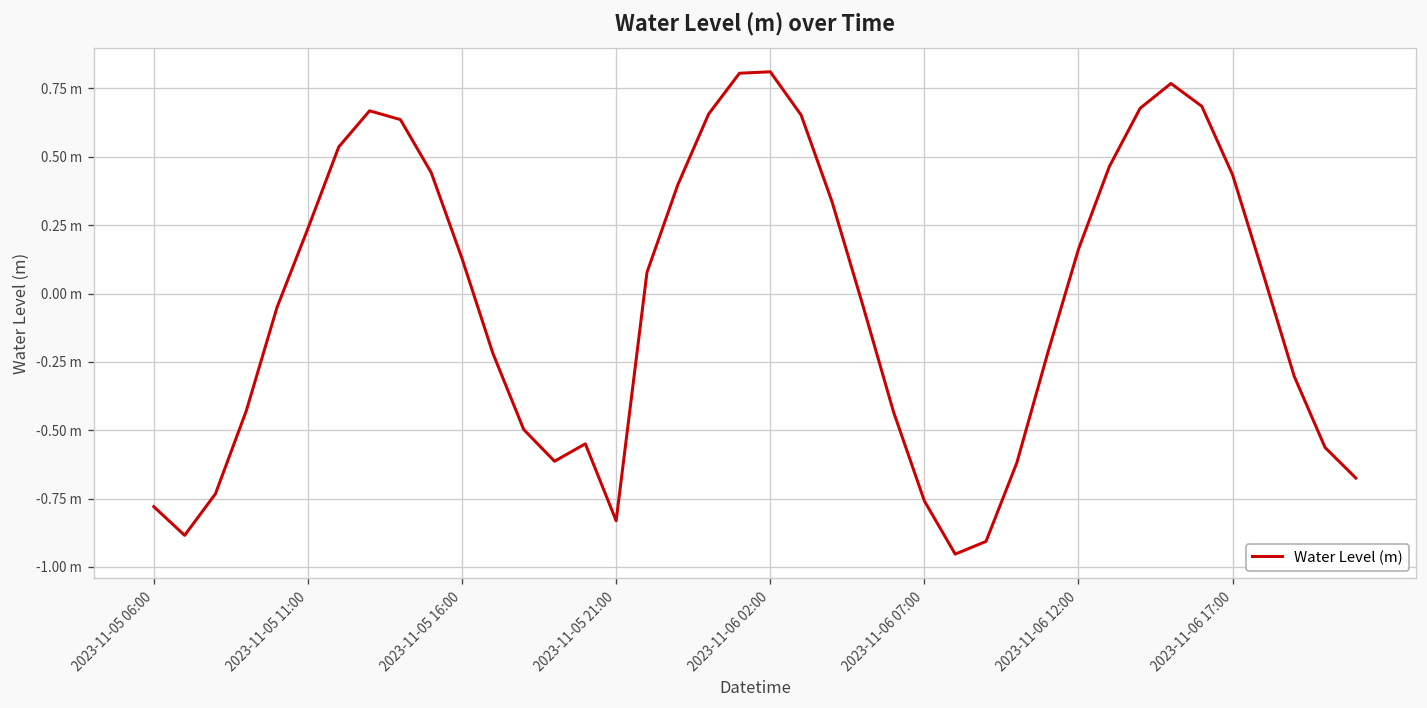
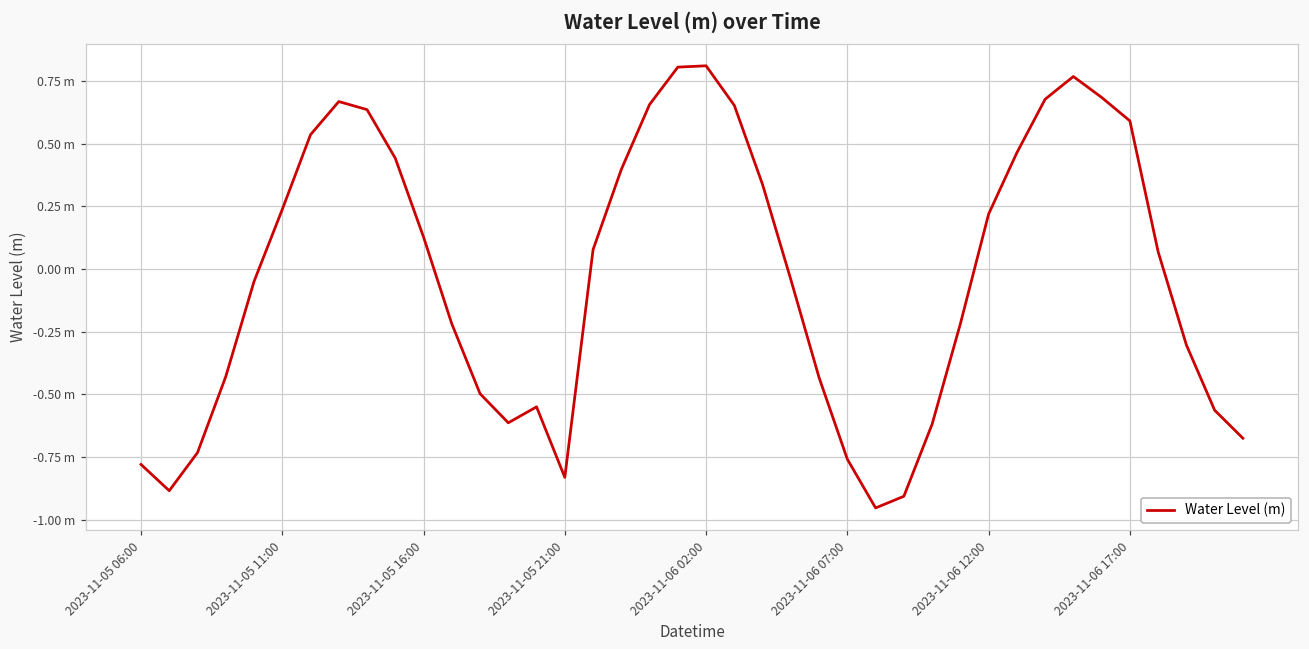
  {
    "2023-11-05 06:00": "-0.78 m",
    "2023-11-05 11:00": "0.24 m",
    "2023-11-05 16:00": "0.13 m",
    "2023-11-05 21:00": "-0.83 m",
    "2023-11-06 02:00": "0.81 m",
    "2023-11-06 07:00": "-0.76 m",
-   "2023-11-06 12:00": "0.16 m",
-   "2023-11-06 17:00": "0.43 m"
+   "2023-11-06 12:00": "0.22 m",
+   "2023-11-06 17:00": "0.59 m"
  }
